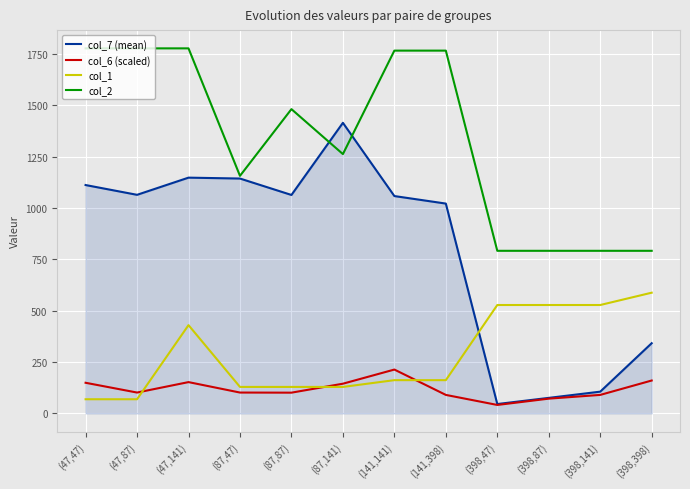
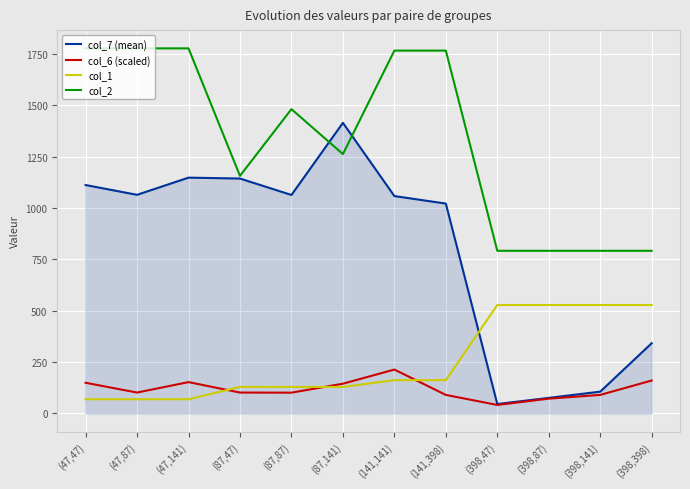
  {
    "col_7 (mean)": {
      "(47,47)": 1110,
      "(47,87)": 1060,
      "(47,141)": 1150,
      "(87,47)": 1140,
      "(87,87)": 1060,
      "(87,141)": 1420,
      "(141,141)": 1060,
      "(141,398)": 1020,
      "(398,141)": 110,
      "(398,398)": 340
    },
    "col_6 (scaled)": {
      "(47,47)": 150,
      "(47,87)": 100,
      "(47,141)": 150,
      "(87,47)": 100,
      "(87,87)": 100,
      "(87,141)": 140,
      "(141,141)": 210,
      "(141,398)": 90,
      "(398,141)": 90,
      "(398,398)": 160
    },
    "col_1": {
      "(47,47)": 70,
      "(47,87)": 70,
-     "(47,141)": 430,
+     "(47,141)": 70,
      "(87,47)": 130,
      "(87,87)": 130,
      "(87,141)": 130,
      "(141,141)": 160,
      "(141,398)": 160,
      "(398,47)": 530,
      "(398,87)": 530,
      "(398,141)": 530,
-     "(398,398)": 590
+     "(398,398)": 530
    },
    "col_2": {
      "(47,141)": 1780,
      "(87,47)": 1160,
      "(87,87)": 1480,
      "(87,141)": 1260,
      "(141,141)": 1770,
      "(141,398)": 1770,
      "(398,47)": 790,
      "(398,87)": 790,
      "(398,141)": 790,
      "(398,398)": 790
    }
  }
